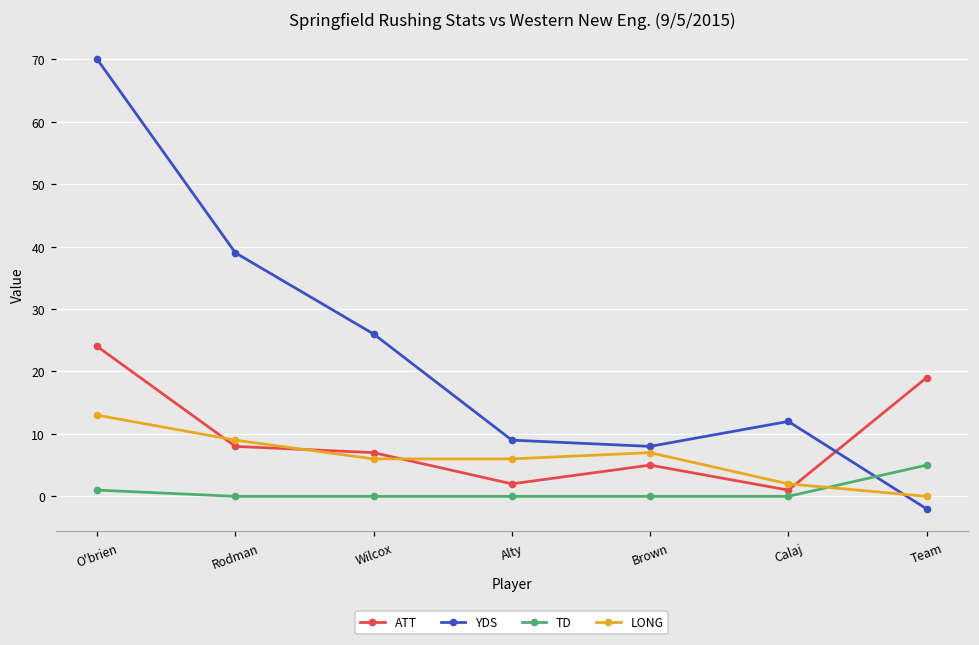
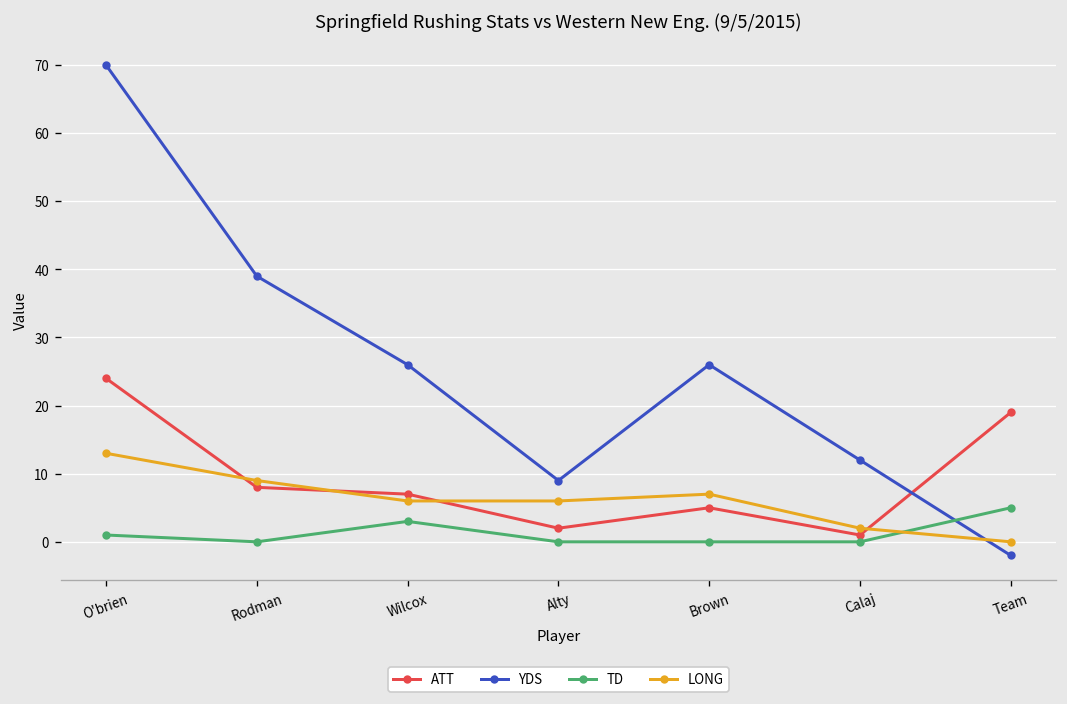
  {
    "ATT": {
      "O'brien": 24,
      "Rodman": 8,
      "Wilcox": 7,
      "Alty": 2,
      "Brown": 5,
      "Calaj": 1,
      "Team": 19
    },
    "YDS": {
      "O'brien": 70,
      "Rodman": 39,
      "Wilcox": 26,
      "Alty": 9,
-     "Brown": 8,
+     "Brown": 26,
      "Calaj": 12,
      "Team": -2
    },
    "TD": {
      "O'brien": 1,
      "Rodman": 0,
-     "Wilcox": 0,
+     "Wilcox": 3,
      "Alty": 0,
      "Brown": 0,
      "Calaj": 0,
      "Team": 5
    },
    "LONG": {
      "O'brien": 13,
      "Rodman": 9,
      "Wilcox": 6,
      "Alty": 6,
      "Brown": 7,
      "Calaj": 2,
      "Team": 0
    }
  }
